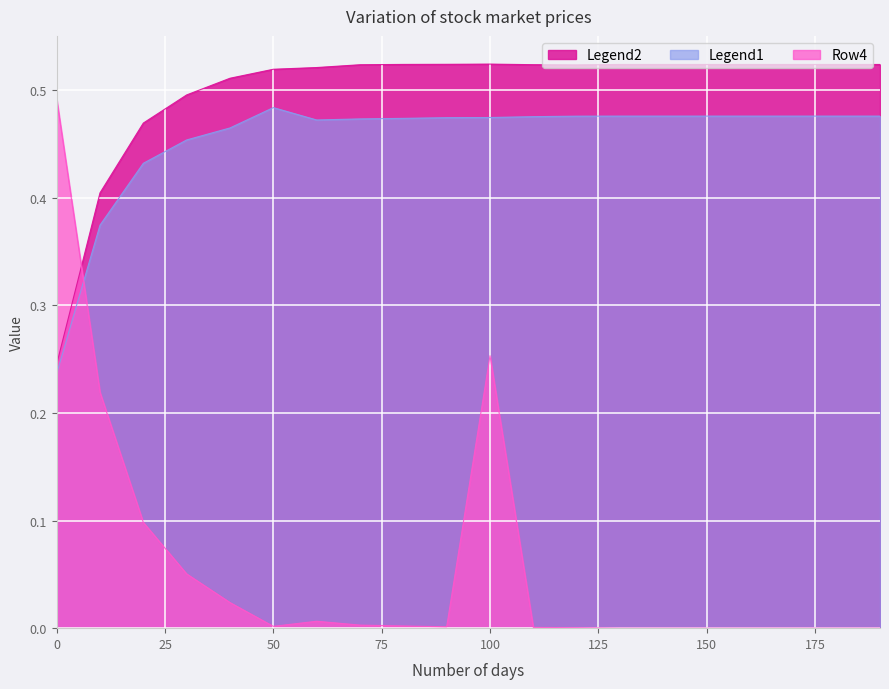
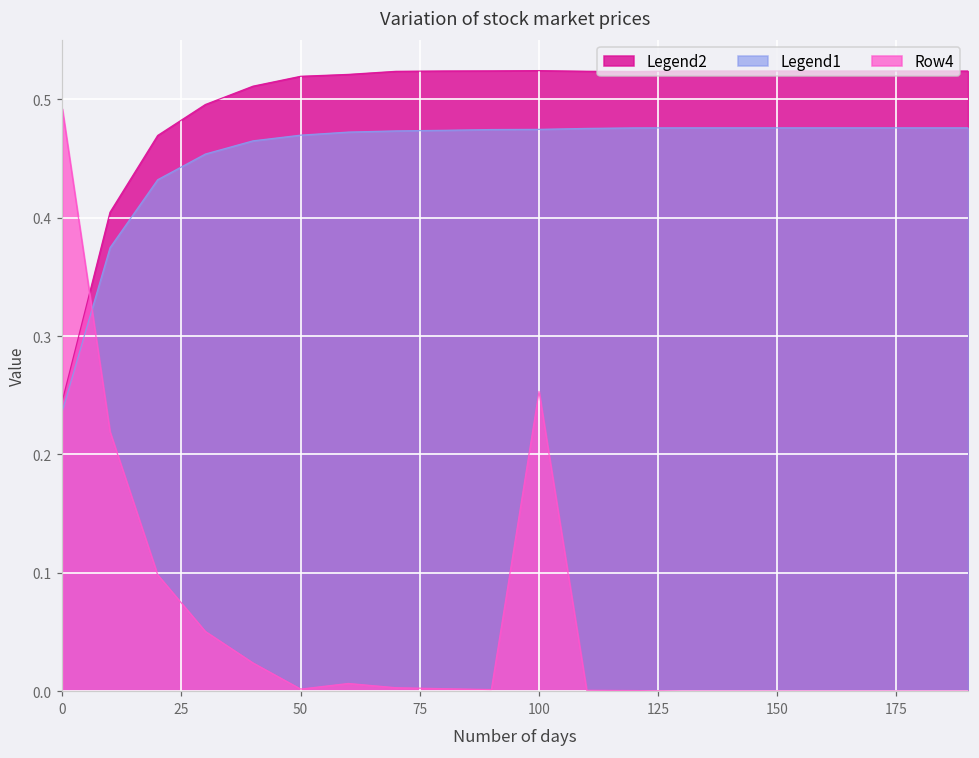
  {
    "Legend2": {
      "0": 0.245,
      "50": 0.520,
      "100": 0.524
    },
    "Legend1": {
      "0": 0.237,
-     "50": 0.484,
+     "50": 0.470,
      "100": 0.475,
      "150": 0.476
    },
    "Row4": {
      "0": 0.492,
      "50": 0.002,
      "100": 0.253,
      "150": 0.000
    }
  }
